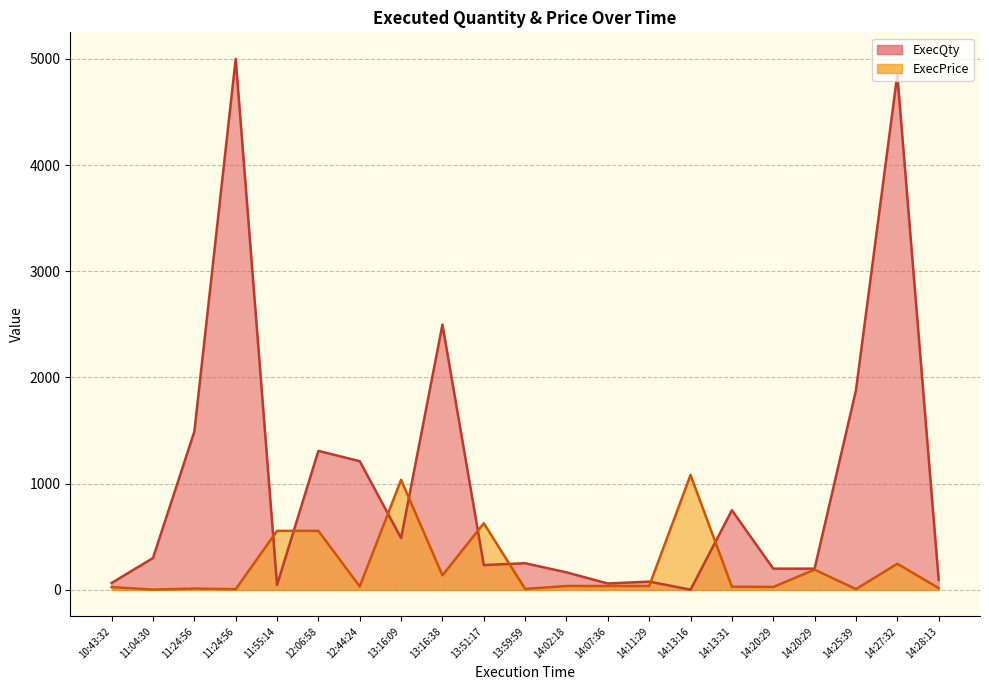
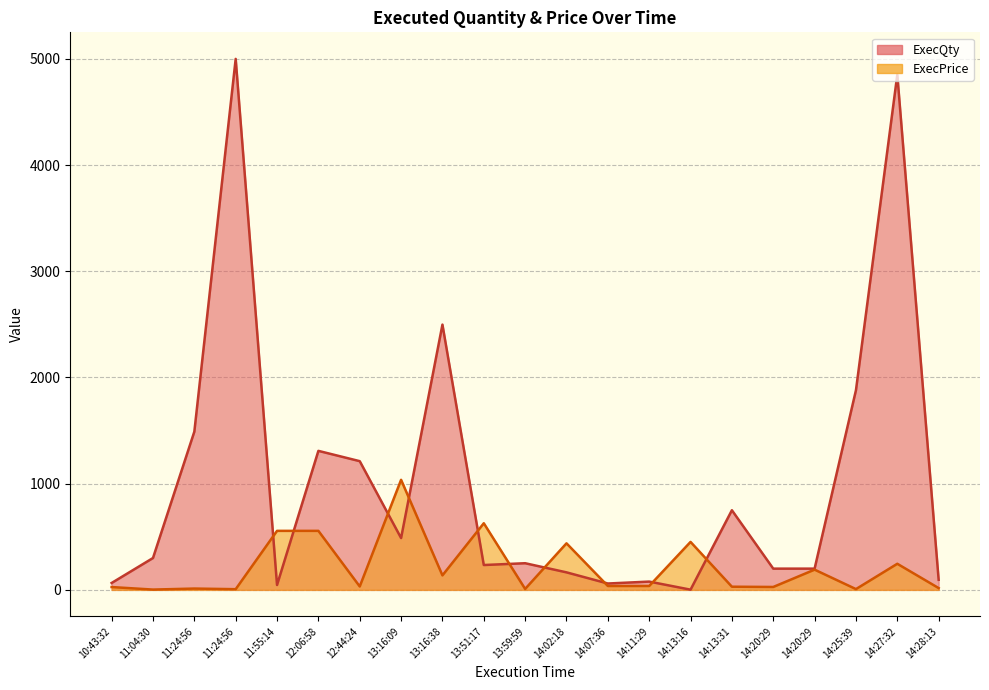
  {
    "ExecQty": {
      "10:43:32": 70,
      "11:04:30": 300,
      "11:55:14": 50,
      "12:06:58": 1310,
      "12:44:24": 1210,
      "13:16:09": 490,
      "13:16:38": 2500,
      "13:51:17": 230,
      "13:59:59": 250,
      "14:02:18": 170,
      "14:11:29": 80,
      "14:13:16": 0,
      "14:13:31": 750,
      "14:25:39": 1880,
      "14:28:13": 100
    },
    "ExecPrice": {
      "10:43:32": 30,
      "11:04:30": 0,
      "11:55:14": 560,
      "12:06:58": 560,
      "12:44:24": 30,
      "13:16:09": 1040,
      "13:16:38": 140,
      "13:51:17": 630,
      "13:59:59": 10,
-     "14:02:18": 40,
+     "14:02:18": 440,
      "14:11:29": 40,
-     "14:13:16": 1080,
+     "14:13:16": 450,
      "14:13:31": 30,
      "14:25:39": 10,
      "14:27:32": 250,
      "14:28:13": 20
    }
  }
